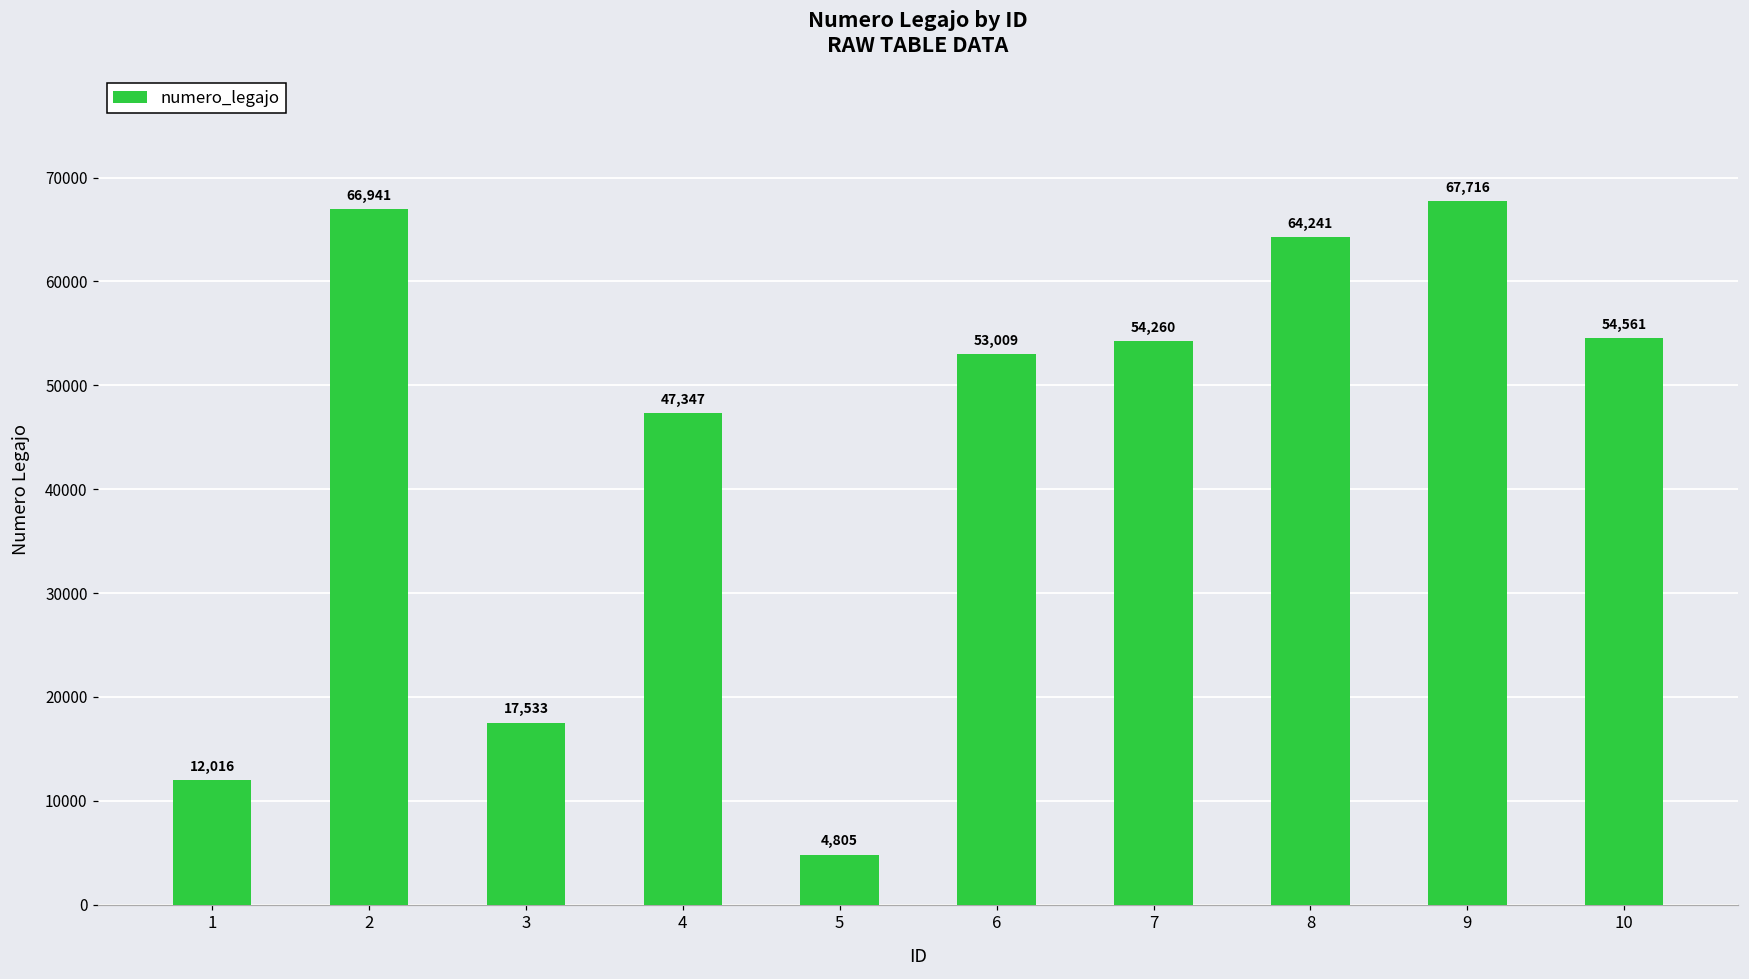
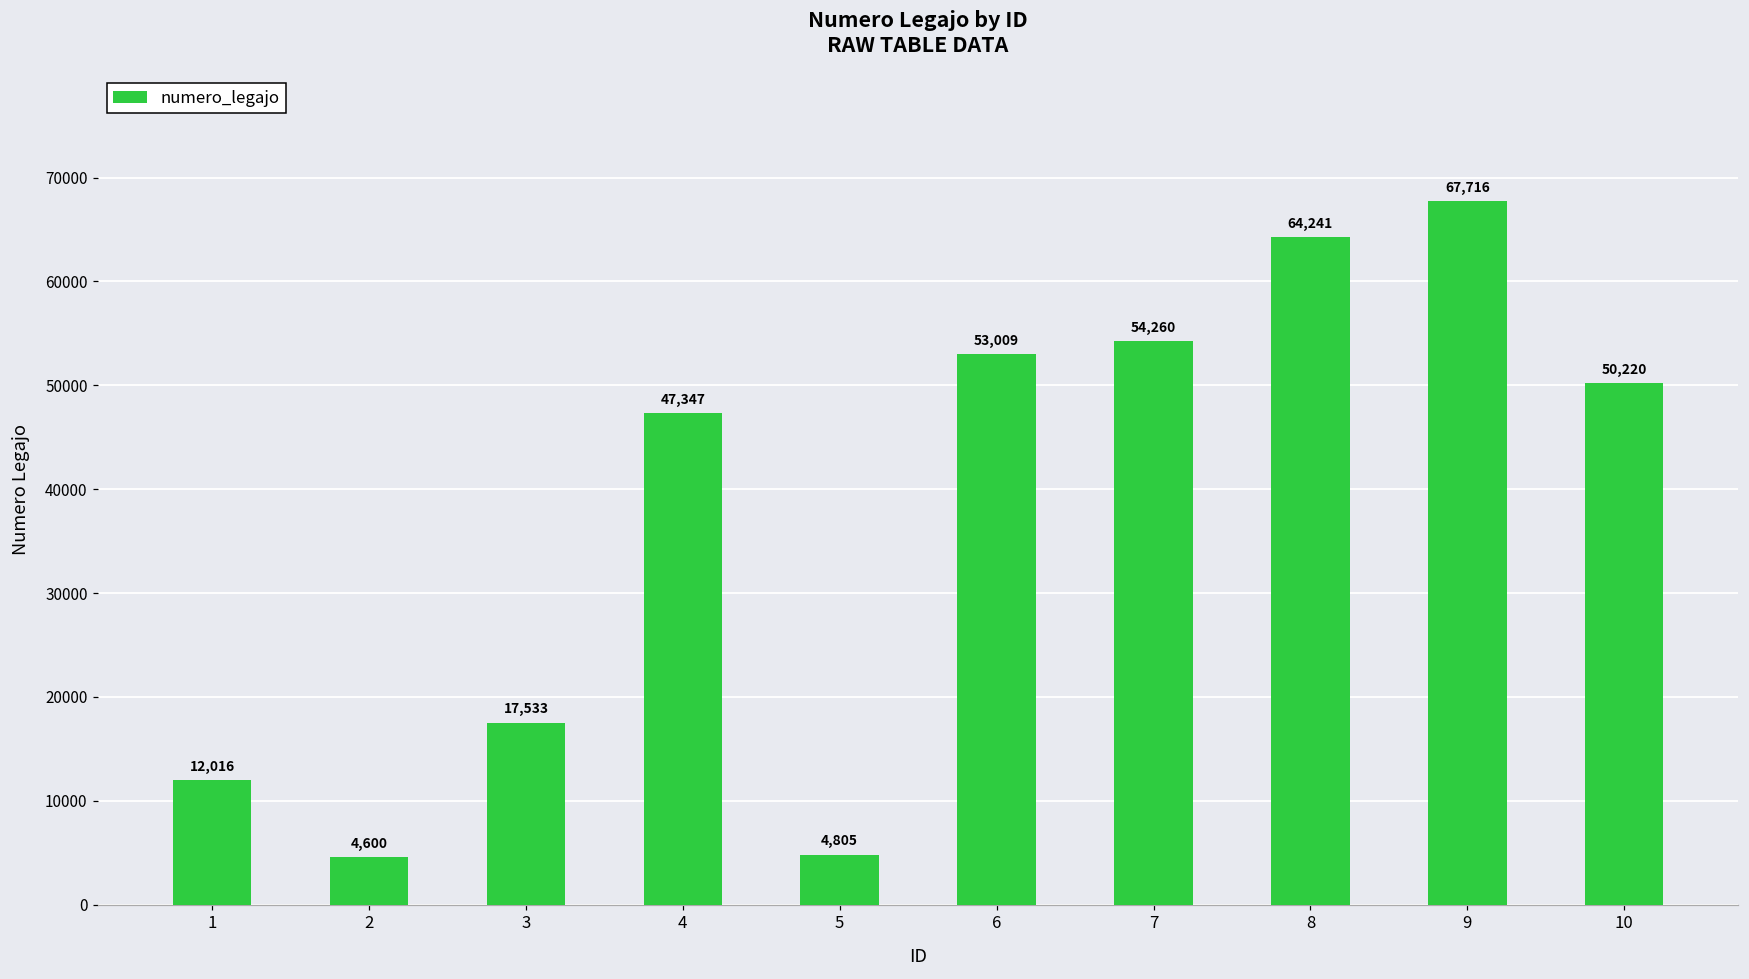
  {
    "1": "12,016",
-   "2": "66,941",
+   "2": "4,600",
    "3": "17,533",
    "4": "47,347",
    "5": "4,805",
    "6": "53,009",
    "7": "54,260",
    "8": "64,241",
    "9": "67,716",
-   "10": "54,561"
+   "10": "50,220"
  }
